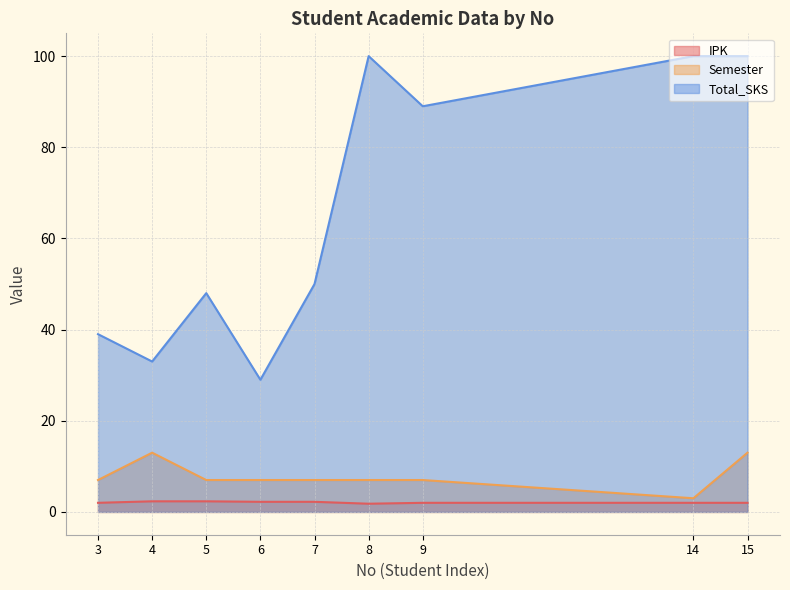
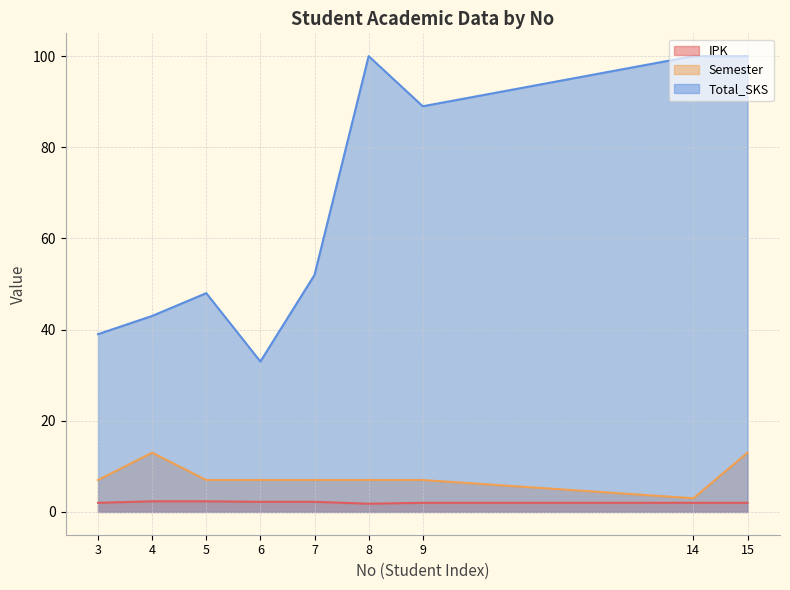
  {
    "Total_SKS": {
      "3": 39,
-     "4": 33,
+     "4": 43,
      "5": 48,
-     "6": 29,
-     "7": 50,
+     "6": 33,
+     "7": 52,
      "8": 100,
      "9": 89
    }
  }
